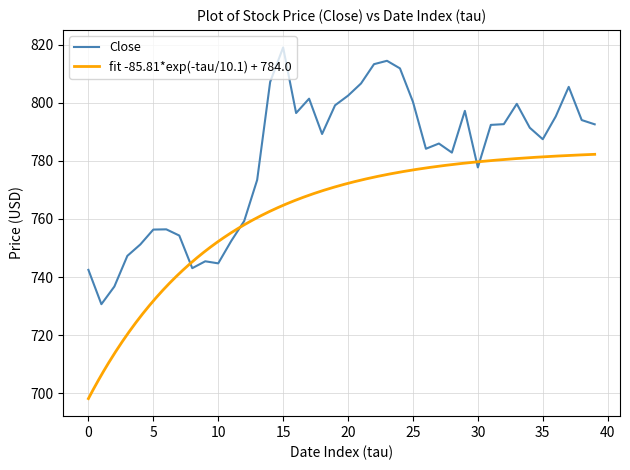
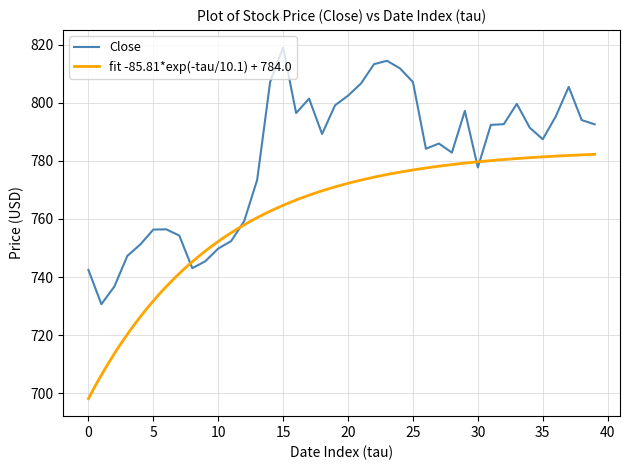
  {
    "Close": {
      "0": 742,
      "5": 756,
-     "10": 745,
+     "10": 750,
      "20": 802,
-     "25": 800,
+     "25": 807,
      "30": 778,
      "35": 787
    },
    "fit -85.81*exp(-tau/10.1) + 784.0": {
      "0": 698,
      "15": 765,
      "30": 780
    }
  }
